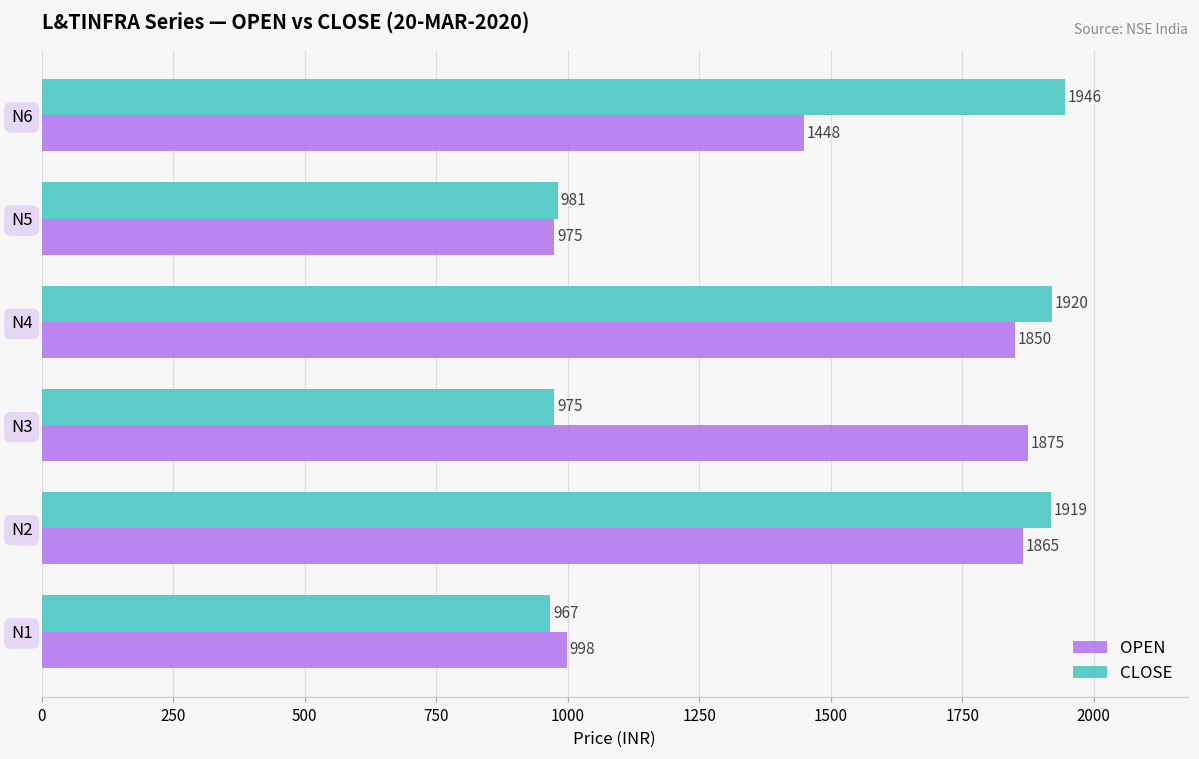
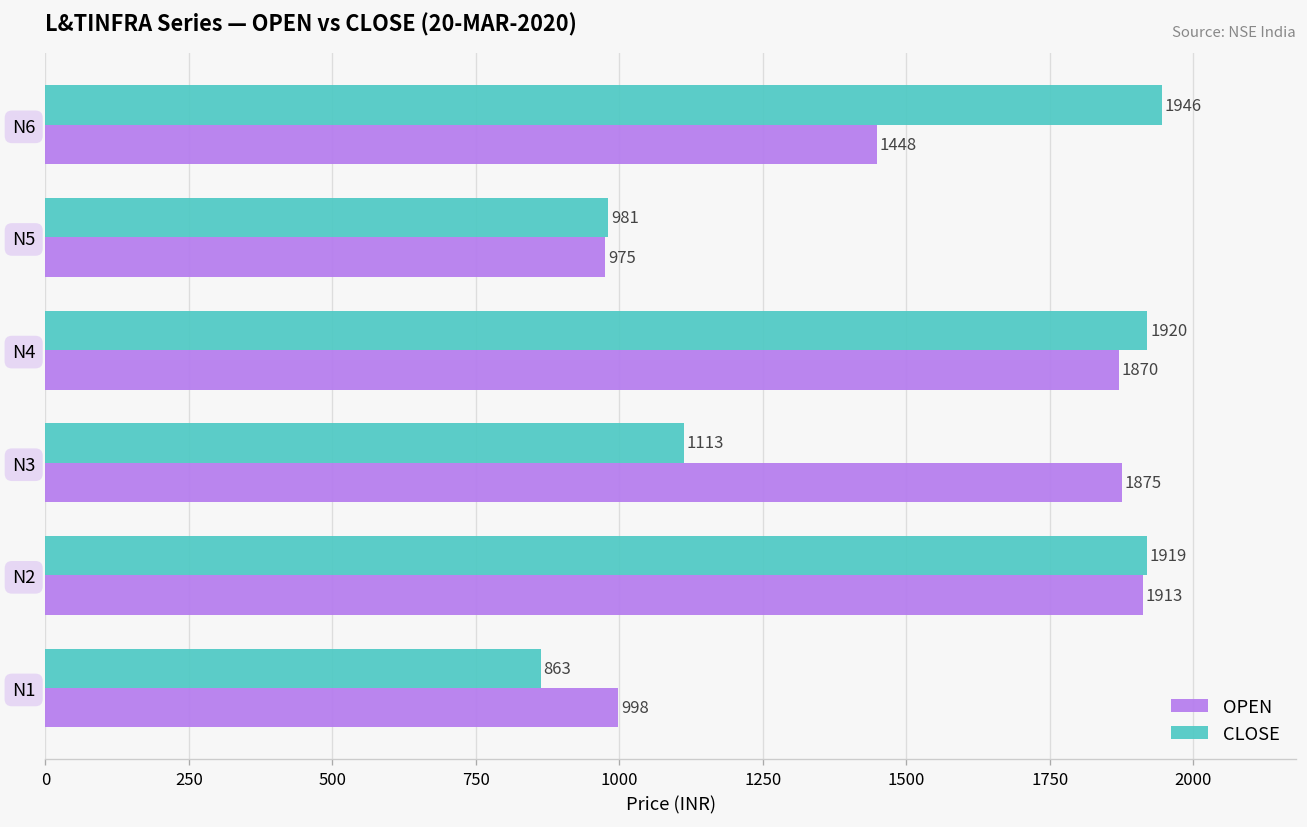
  {
    "OPEN": {
      "N6": 1448,
      "N5": 975,
-     "N4": 1850,
+     "N4": 1870,
      "N3": 1875,
-     "N2": 1865,
+     "N2": 1913,
      "N1": 998
    },
    "CLOSE": {
      "N6": 1946,
      "N5": 981,
      "N4": 1920,
-     "N3": 975,
+     "N3": 1113,
      "N2": 1919,
-     "N1": 967
+     "N1": 863
    }
  }
